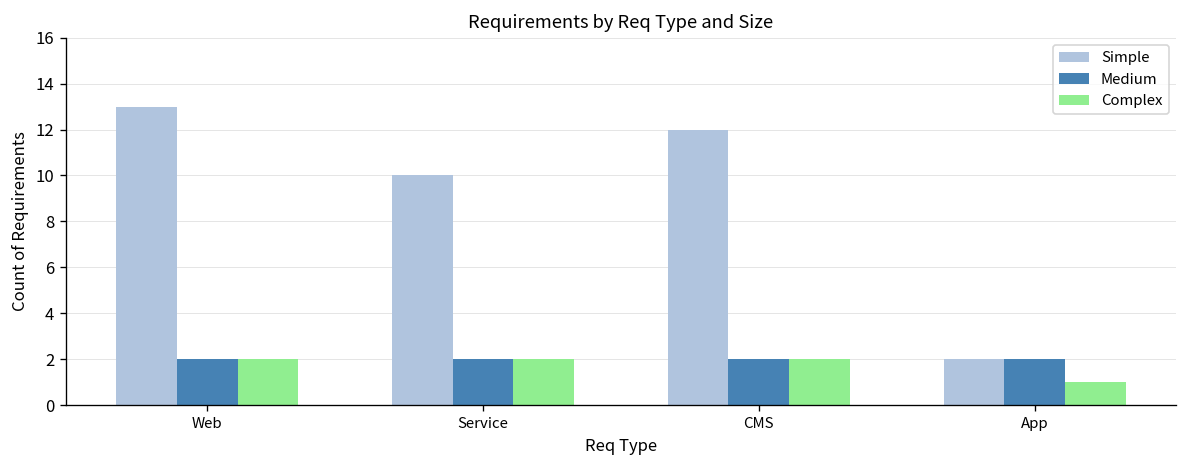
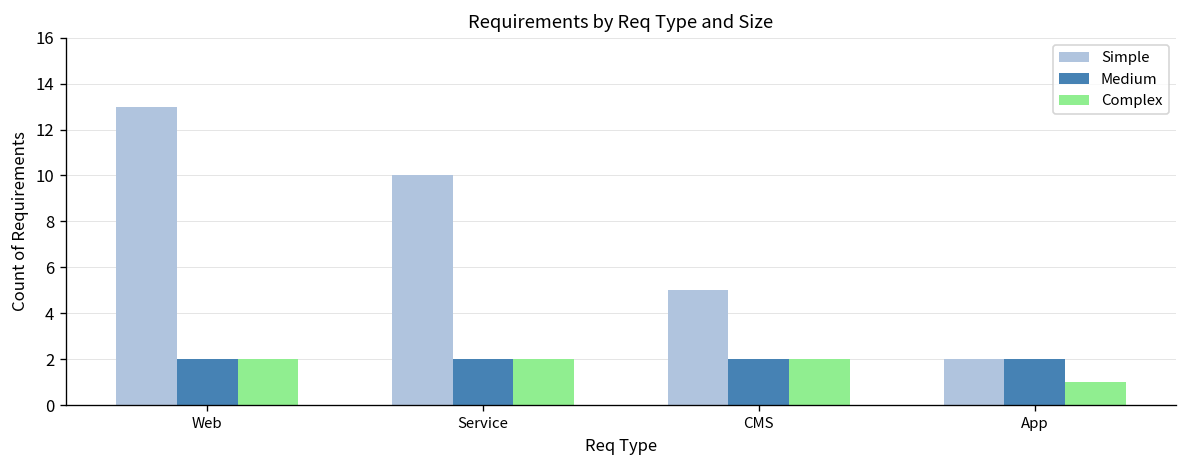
  {
    "Simple": {
      "Web": 13,
      "Service": 10,
-     "CMS": 12,
+     "CMS": 5,
      "App": 2
    },
    "Medium": {
      "Web": 2,
      "Service": 2,
      "CMS": 2,
      "App": 2
    },
    "Complex": {
      "Web": 2,
      "Service": 2,
      "CMS": 2,
      "App": 1
    }
  }
